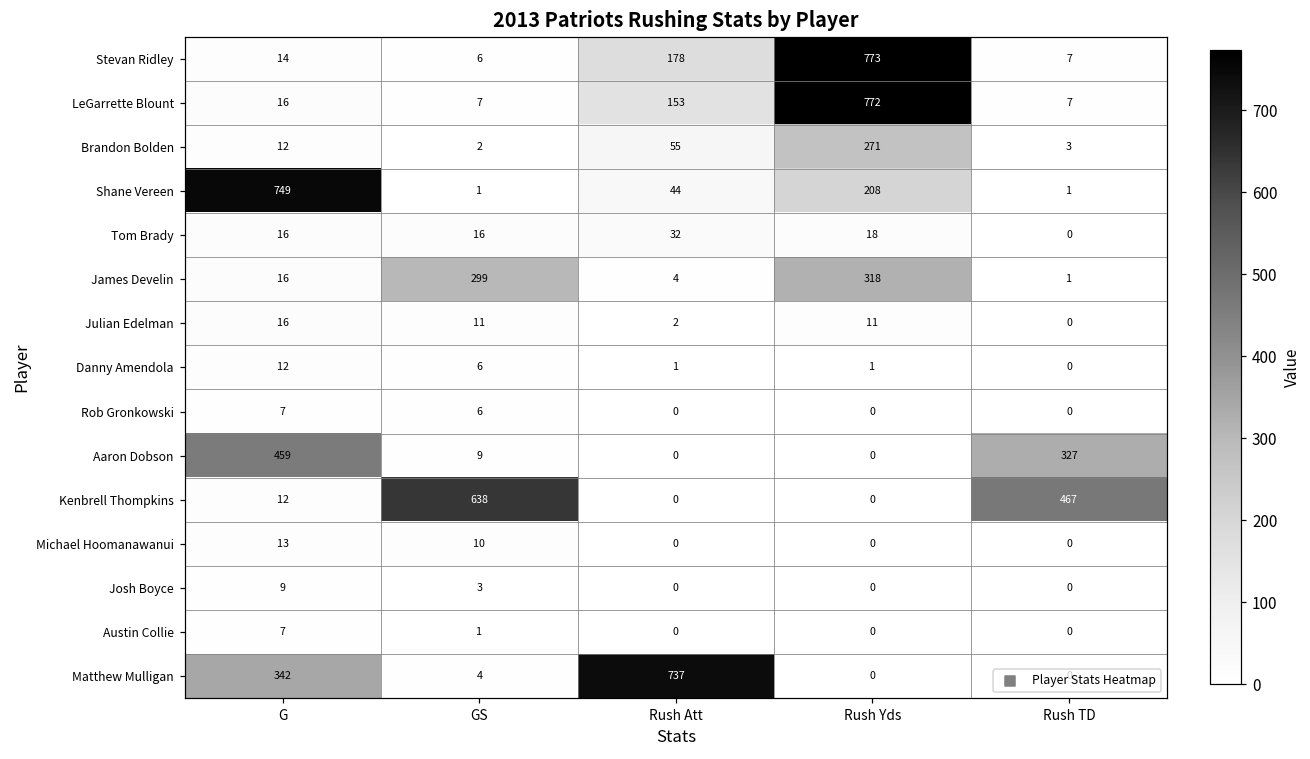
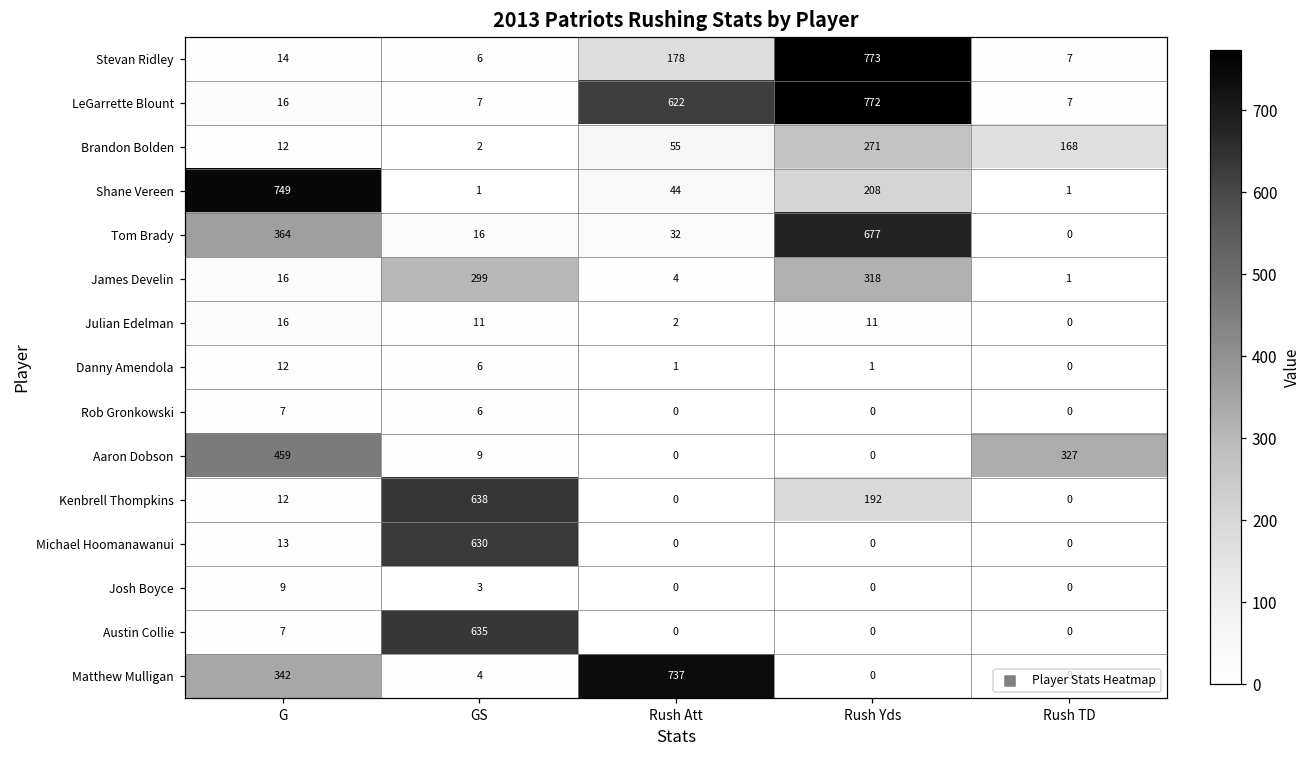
  {
    "Stevan Ridley": {
      "G": 14,
      "GS": 6,
      "Rush Att": 178,
      "Rush Yds": 773,
      "Rush TD": 7
    },
    "LeGarrette Blount": {
      "G": 16,
      "GS": 7,
-     "Rush Att": 153,
+     "Rush Att": 622,
      "Rush Yds": 772,
      "Rush TD": 7
    },
    "Brandon Bolden": {
      "G": 12,
      "GS": 2,
      "Rush Att": 55,
      "Rush Yds": 271,
-     "Rush TD": 3
+     "Rush TD": 168
    },
    "Shane Vereen": {
      "G": 749,
      "GS": 1,
      "Rush Att": 44,
      "Rush Yds": 208,
      "Rush TD": 1
    },
    "Tom Brady": {
-     "G": 16,
+     "G": 364,
      "GS": 16,
      "Rush Att": 32,
-     "Rush Yds": 18,
+     "Rush Yds": 677,
      "Rush TD": 0
    },
    "James Develin": {
      "G": 16,
      "GS": 299,
      "Rush Att": 4,
      "Rush Yds": 318,
      "Rush TD": 1
    },
    "Julian Edelman": {
      "G": 16,
      "GS": 11,
      "Rush Att": 2,
      "Rush Yds": 11,
      "Rush TD": 0
    },
    "Danny Amendola": {
      "G": 12,
      "GS": 6,
      "Rush Att": 1,
      "Rush Yds": 1,
      "Rush TD": 0
    },
    "Rob Gronkowski": {
      "G": 7,
      "GS": 6,
      "Rush Att": 0,
      "Rush Yds": 0,
      "Rush TD": 0
    },
    "Aaron Dobson": {
      "G": 459,
      "GS": 9,
      "Rush Att": 0,
      "Rush Yds": 0,
      "Rush TD": 327
    },
    "Kenbrell Thompkins": {
      "G": 12,
      "GS": 638,
      "Rush Att": 0,
-     "Rush Yds": 0,
-     "Rush TD": 467
+     "Rush Yds": 192,
+     "Rush TD": 0
    },
    "Michael Hoomanawanui": {
      "G": 13,
-     "GS": 10,
+     "GS": 630,
      "Rush Att": 0,
      "Rush Yds": 0,
      "Rush TD": 0
    },
    "Josh Boyce": {
      "G": 9,
      "GS": 3,
      "Rush Att": 0,
      "Rush Yds": 0,
      "Rush TD": 0
    },
    "Austin Collie": {
      "G": 7,
-     "GS": 1,
+     "GS": 635,
      "Rush Att": 0,
      "Rush Yds": 0,
      "Rush TD": 0
    },
    "Matthew Mulligan": {
      "G": 342,
      "GS": 4,
      "Rush Att": 737,
      "Rush Yds": 0
    }
  }
